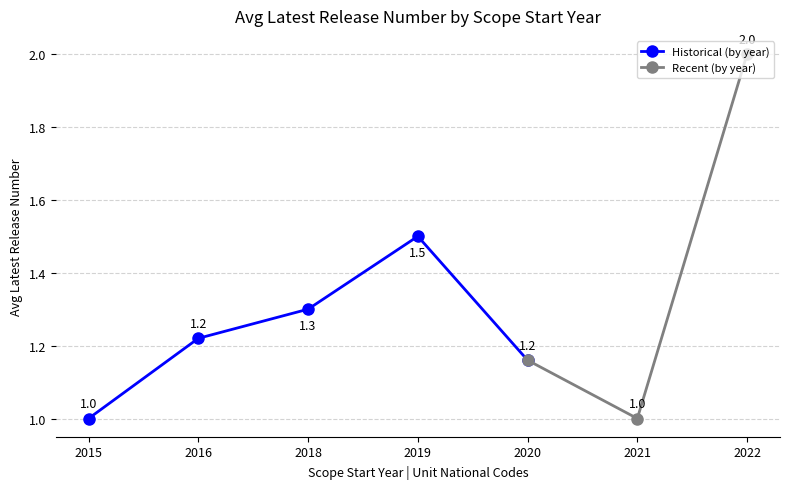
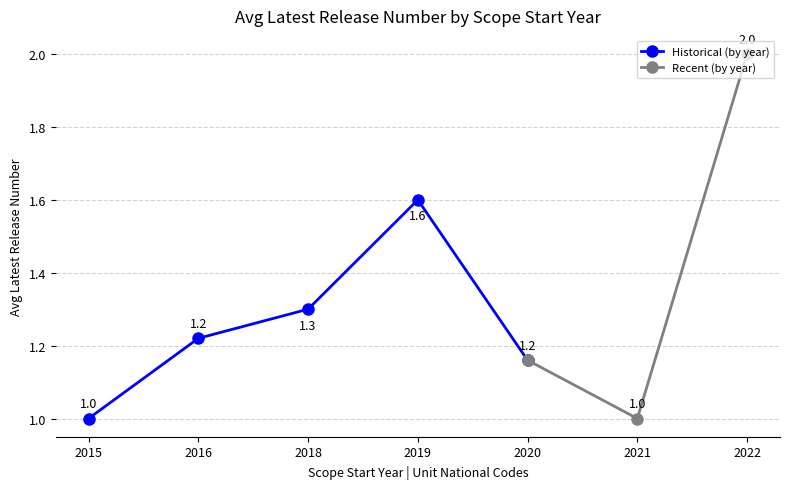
  {
    "Historical (by year)": {
      "2015": 1.0,
      "2016": 1.2,
      "2018": 1.3,
-     "2019": 1.5
+     "2019": 1.6
    },
    "Recent (by year)": {
      "2021": 1.0
    }
  }
